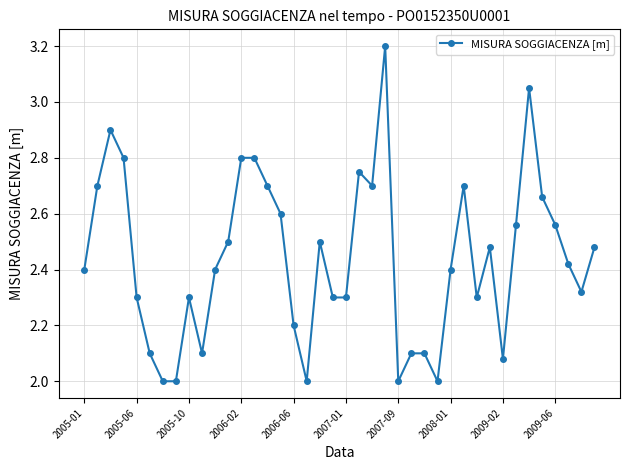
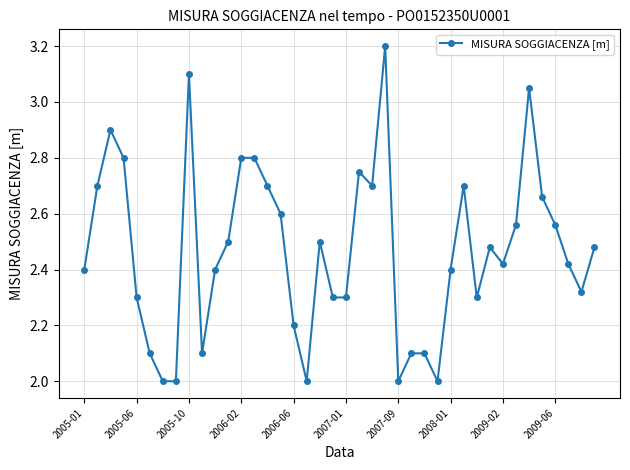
  {
    "2005-01": 2.40,
    "2005-06": 2.30,
-   "2005-10": 2.3,
+   "2005-10": 3.1,
    "2006-02": 2.80,
    "2006-06": 2.20,
    "2007-01": 2.30,
    "2007-09": 2.00,
    "2008-01": 2.40,
-   "2009-02": 2.08,
+   "2009-02": 2.42,
    "2009-06": 2.56
  }
